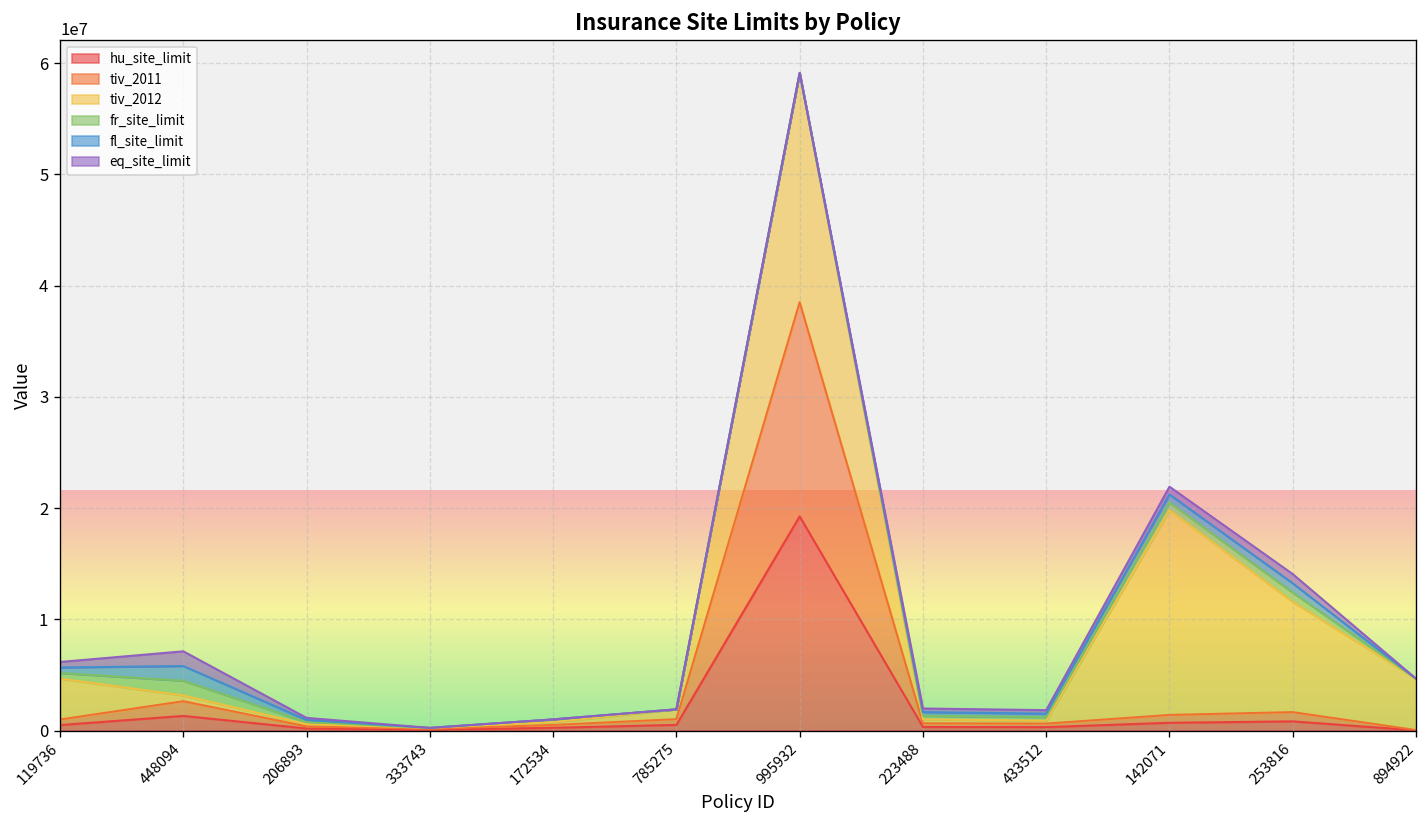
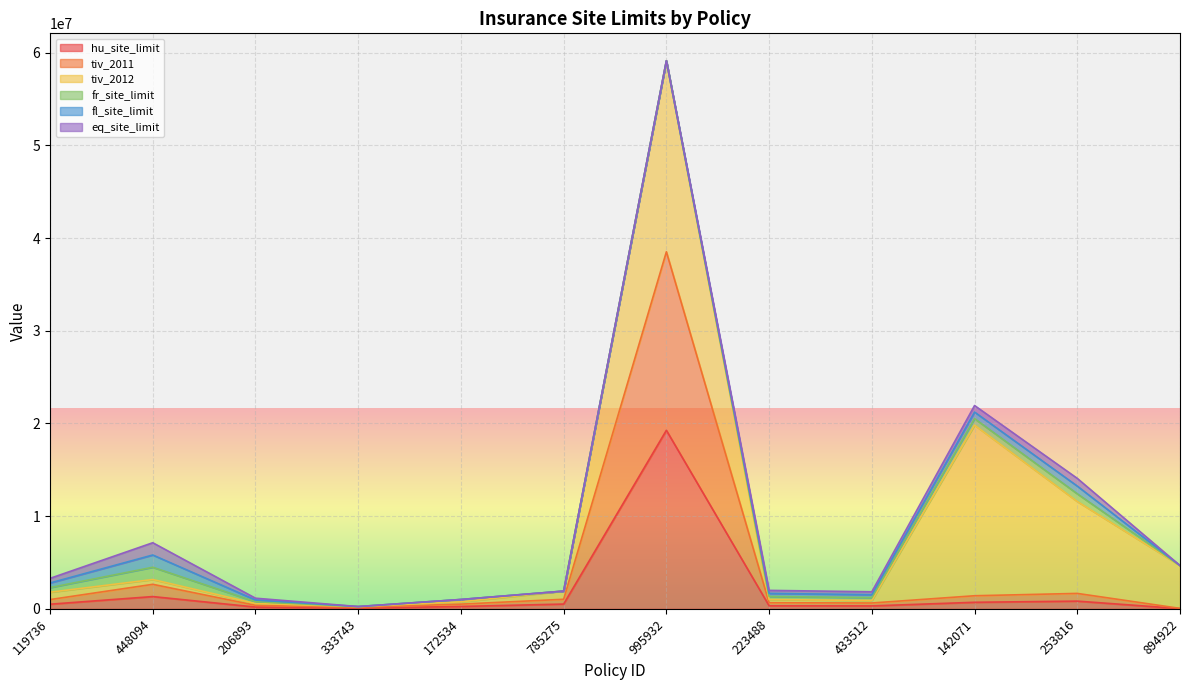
  {
    "tiv_2012": {
-     "119736": 4000000,
+     "119736": 1000000,
      "448094": 1000000,
      "223488": 0,
      "142071": 18000000,
      "253816": 10000000
    },
    "fr_site_limit": {
      "119736": 0,
      "448094": 1000000,
      "223488": 0,
      "433512": 0,
      "142071": 1000000,
      "253816": 1000000
    },
    "fl_site_limit": {
      "119736": 0,
      "448094": 1000000,
      "223488": 0,
      "433512": 0,
      "142071": 1000000,
      "253816": 1000000
    },
    "eq_site_limit": {
      "119736": 0,
      "448094": 1000000,
      "223488": 0,
      "433512": 0,
      "142071": 1000000,
      "253816": 1000000
    }
  }
